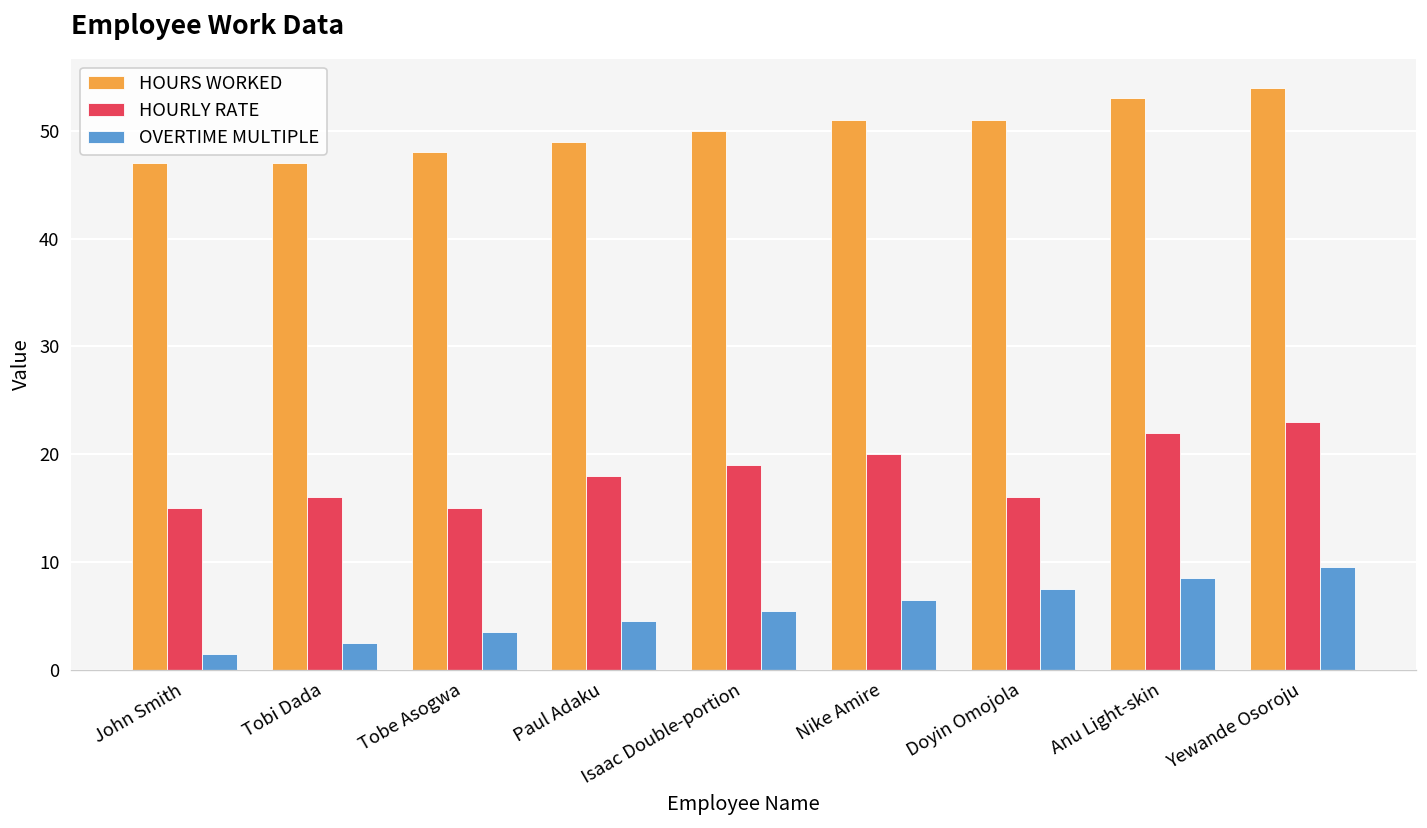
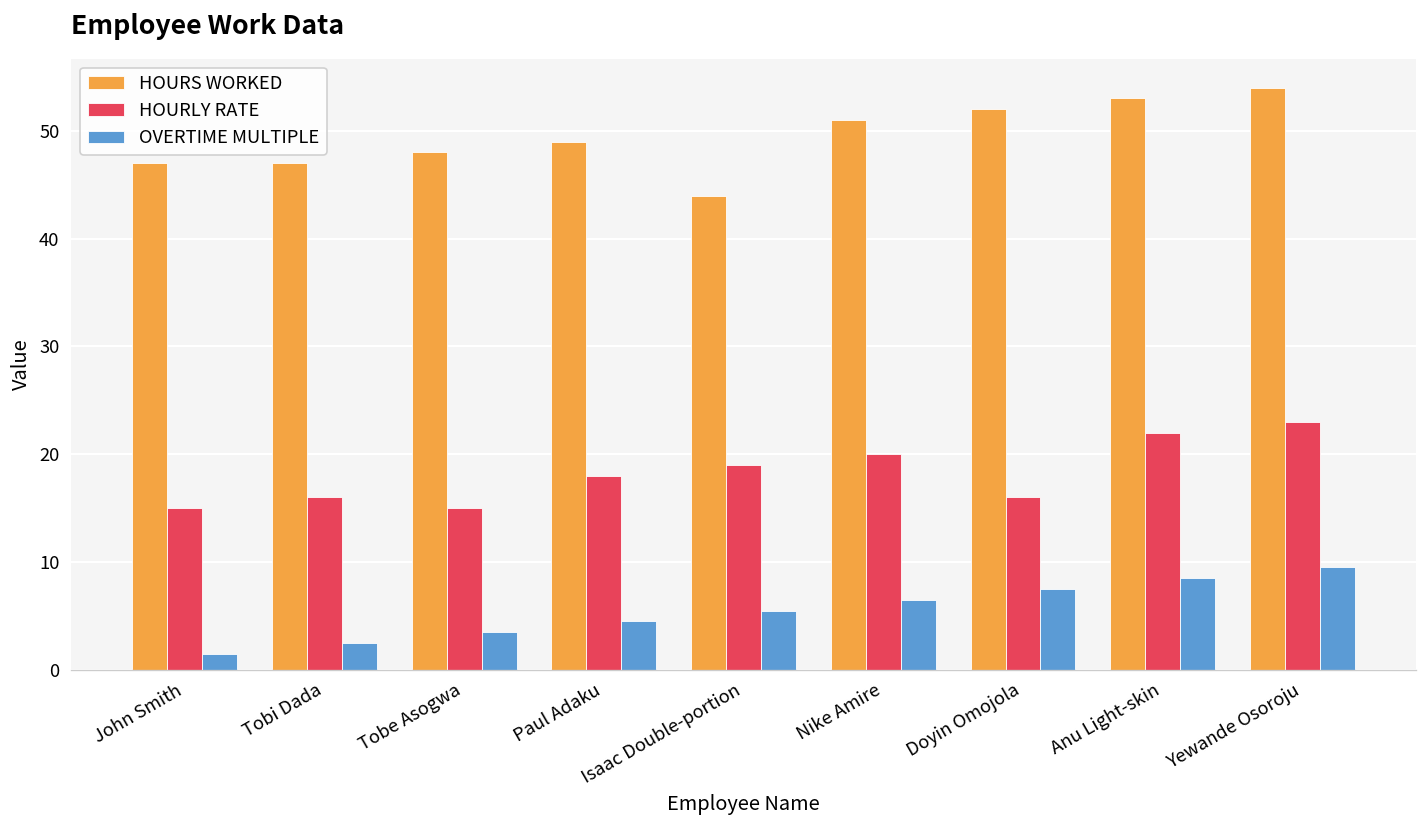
  {
    "HOURS WORKED": {
      "John Smith": 47,
      "Tobi Dada": 47,
      "Tobe Asogwa": 48,
      "Paul Adaku": 49,
-     "Isaac Double-portion": 50,
+     "Isaac Double-portion": 44,
      "Nike Amire": 51,
-     "Doyin Omojola": 51,
+     "Doyin Omojola": 52,
      "Anu Light-skin": 53,
      "Yewande Osoroju": 54
    },
    "HOURLY RATE": {
      "John Smith": 15,
      "Tobi Dada": 16,
      "Tobe Asogwa": 15,
      "Paul Adaku": 18,
      "Isaac Double-portion": 19,
      "Nike Amire": 20,
      "Doyin Omojola": 16,
      "Anu Light-skin": 22,
      "Yewande Osoroju": 23
    },
    "OVERTIME MULTIPLE": {
      "John Smith": 2,
      "Tobi Dada": 3,
      "Tobe Asogwa": 4,
      "Paul Adaku": 5,
      "Isaac Double-portion": 6,
      "Nike Amire": 7,
      "Doyin Omojola": 8,
      "Anu Light-skin": 9,
      "Yewande Osoroju": 10
    }
  }
